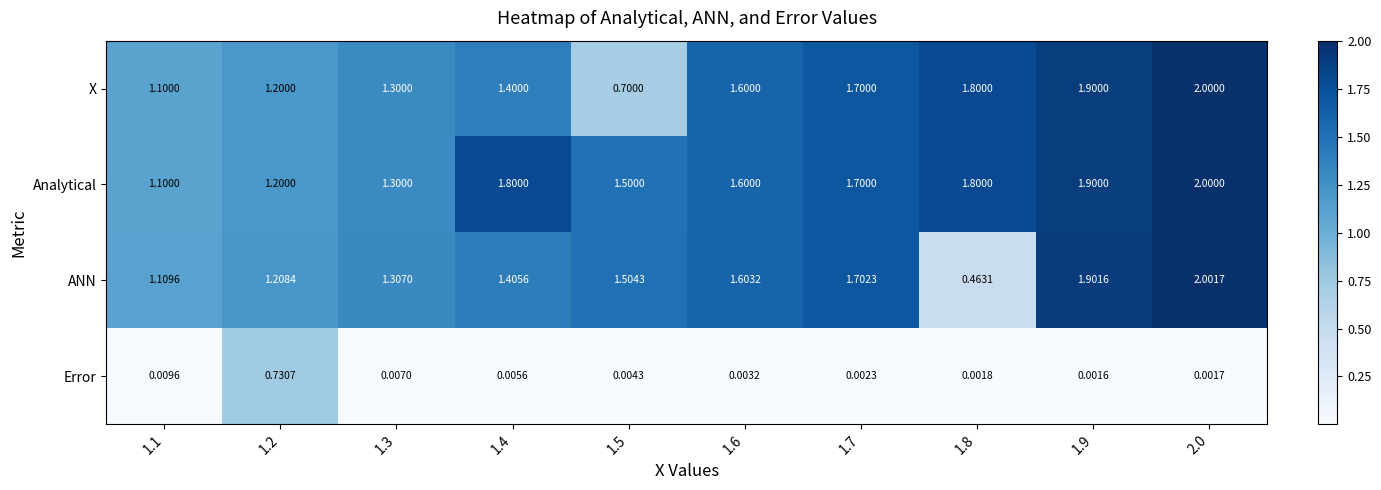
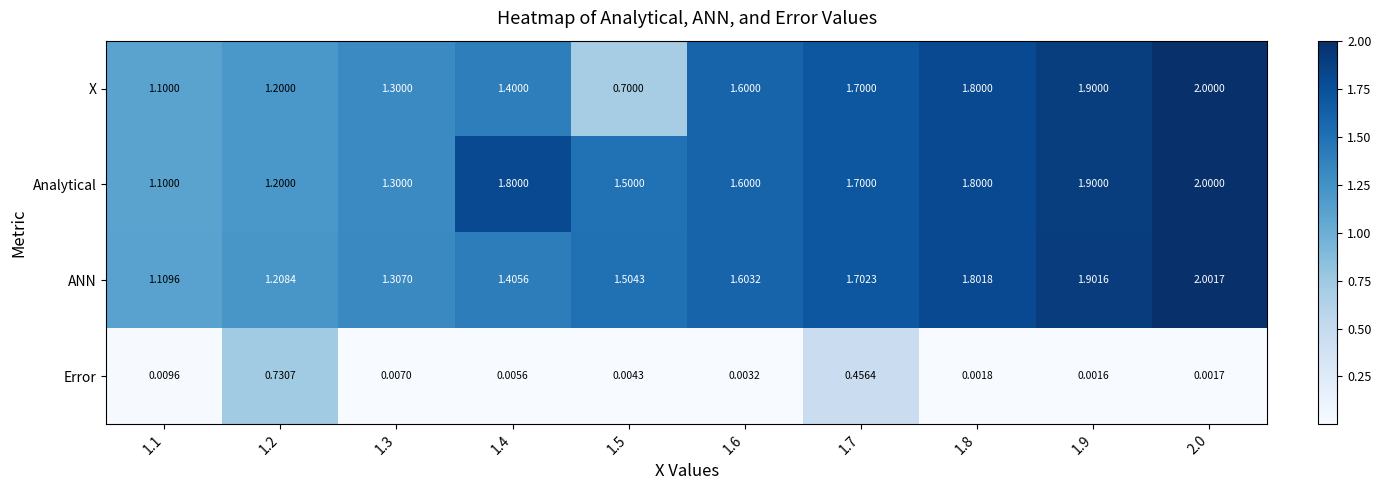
  {
    "X": {
      "1.1": 1.1000,
      "1.2": 1.2000,
      "1.3": 1.3000,
      "1.4": 1.4000,
      "1.5": 0.7000,
      "1.6": 1.6000,
      "1.7": 1.7000,
      "1.8": 1.8000,
      "1.9": 1.9000,
      "2.0": 2.0000
    },
    "Analytical": {
      "1.1": 1.1000,
      "1.2": 1.2000,
      "1.3": 1.3000,
      "1.4": 1.8000,
      "1.5": 1.5000,
      "1.6": 1.6000,
      "1.7": 1.7000,
      "1.8": 1.8000,
      "1.9": 1.9000,
      "2.0": 2.0000
    },
    "ANN": {
      "1.1": 1.1096,
      "1.2": 1.2084,
      "1.3": 1.3070,
      "1.4": 1.4056,
      "1.5": 1.5043,
      "1.6": 1.6032,
      "1.7": 1.7023,
-     "1.8": 0.4631,
+     "1.8": 1.8018,
      "1.9": 1.9016,
      "2.0": 2.0017
    },
    "Error": {
      "1.1": 0.0096,
      "1.2": 0.7307,
      "1.3": 0.0070,
      "1.4": 0.0056,
      "1.5": 0.0043,
      "1.6": 0.0032,
-     "1.7": 0.0023,
+     "1.7": 0.4564,
      "1.8": 0.0018,
      "1.9": 0.0016,
      "2.0": 0.0017
    }
  }
